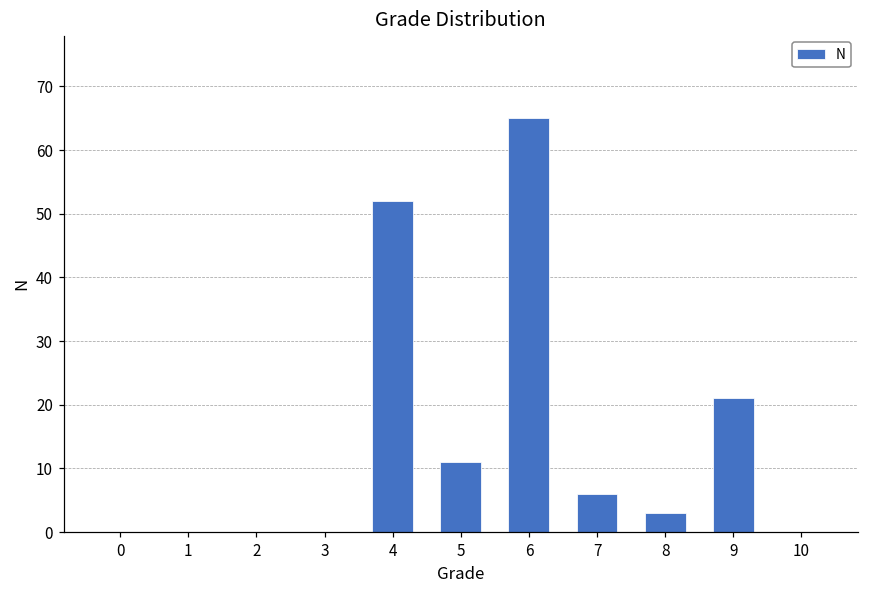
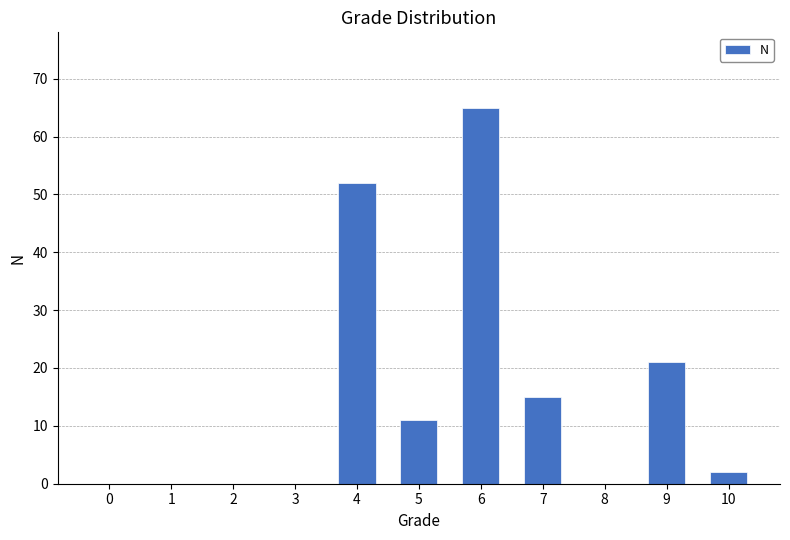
  {
    "0": 0,
    "1": 0,
    "2": 0,
    "3": 0,
    "4": 52,
    "5": 11,
    "6": 65,
-   "7": 6,
-   "8": 3,
+   "7": 15,
+   "8": 0,
    "9": 21,
-   "10": 0
+   "10": 2
  }
